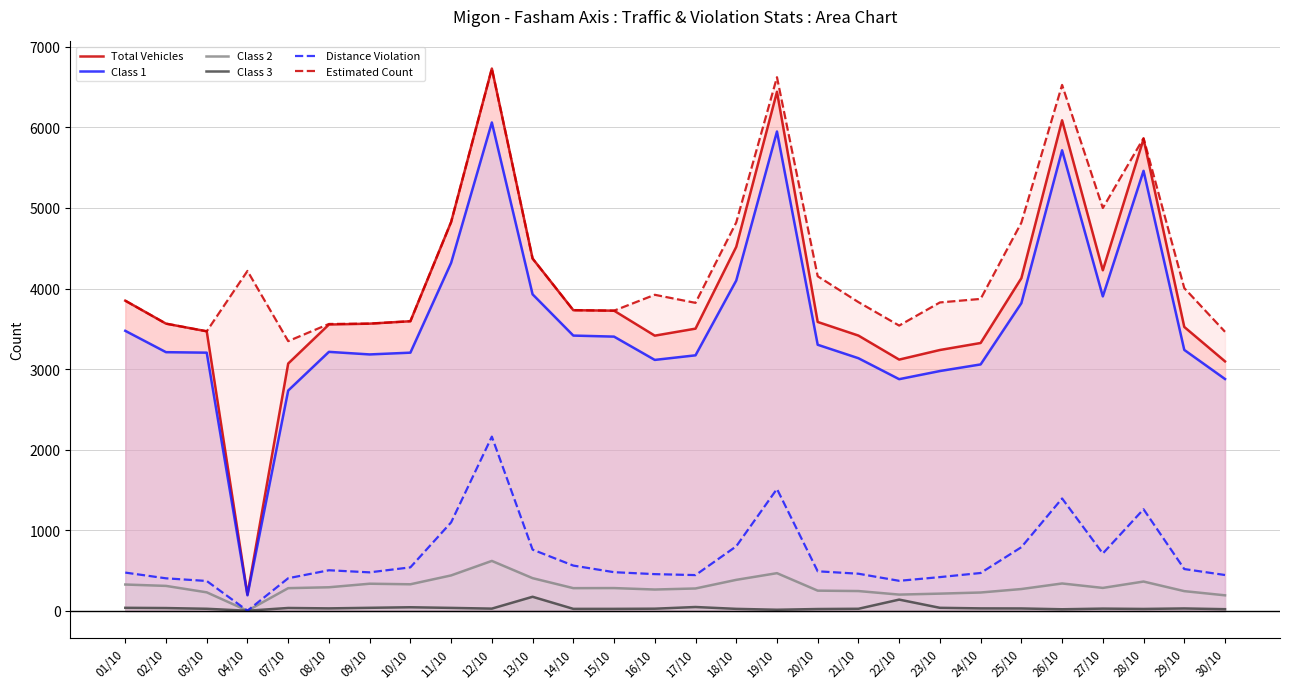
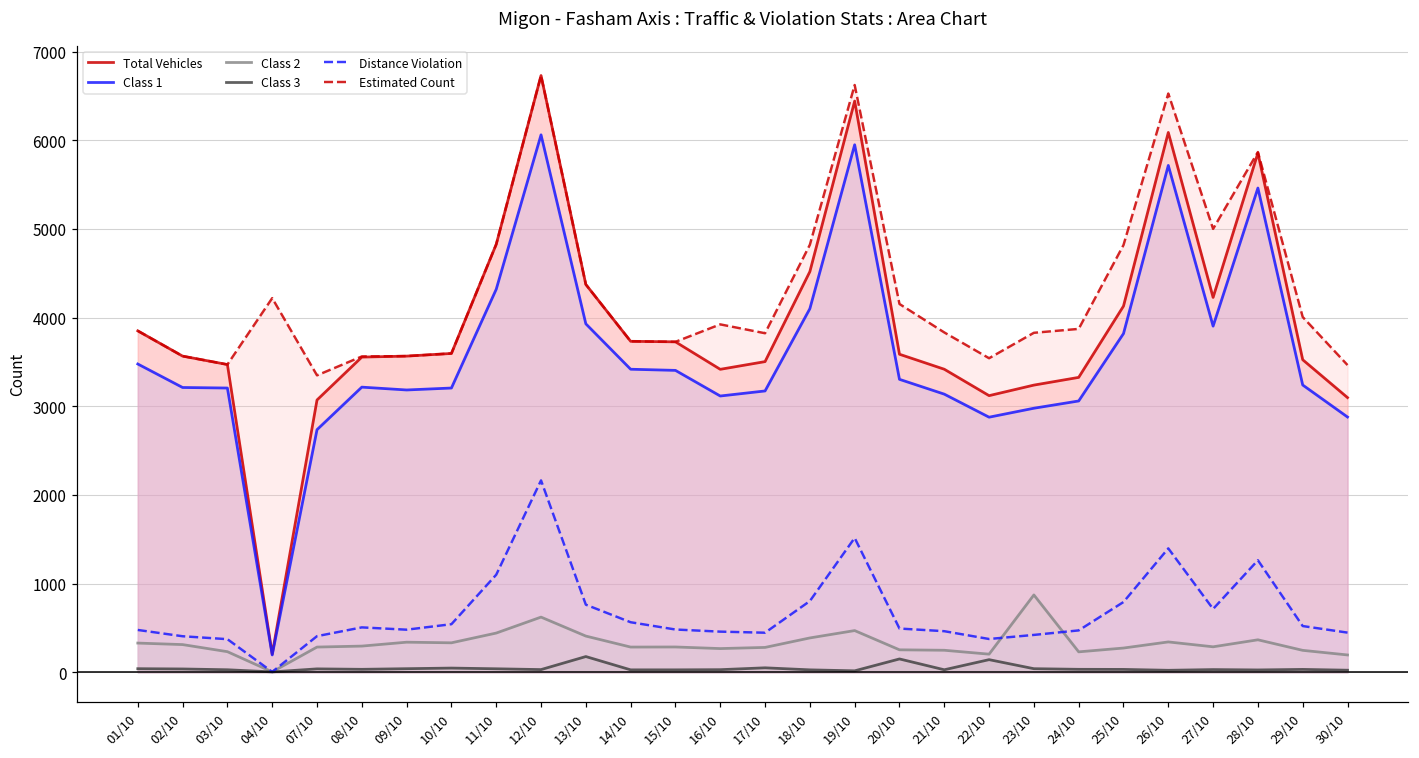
  {
    "Class 2": {
      "01/10": 300,
      "02/10": 300,
      "03/10": 200,
      "07/10": 300,
      "08/10": 300,
      "09/10": 300,
      "10/10": 300,
      "11/10": 400,
      "12/10": 600,
      "13/10": 400,
      "14/10": 300,
      "15/10": 300,
      "16/10": 300,
      "17/10": 300,
      "18/10": 400,
      "19/10": 500,
      "20/10": 300,
      "21/10": 200,
      "22/10": 200,
-     "23/10": 200,
+     "23/10": 900,
      "24/10": 200,
      "25/10": 300,
      "26/10": 300,
      "27/10": 300,
      "28/10": 400,
      "29/10": 200,
      "30/10": 200
    },
    "Class 3": {
      "01/10": 0,
      "02/10": 0,
      "03/10": 0,
      "07/10": 0,
      "08/10": 0,
      "09/10": 0,
      "10/10": 0,
      "11/10": 0,
      "12/10": 0,
      "13/10": 200,
      "14/10": 0,
      "15/10": 0,
      "16/10": 0,
      "17/10": 0,
      "18/10": 0,
      "19/10": 0,
-     "20/10": 0,
+     "20/10": 100,
      "21/10": 0,
      "22/10": 100,
      "23/10": 0,
      "24/10": 0,
      "25/10": 0,
      "26/10": 0,
      "27/10": 0,
      "28/10": 0,
      "29/10": 0,
      "30/10": 0
    }
  }
